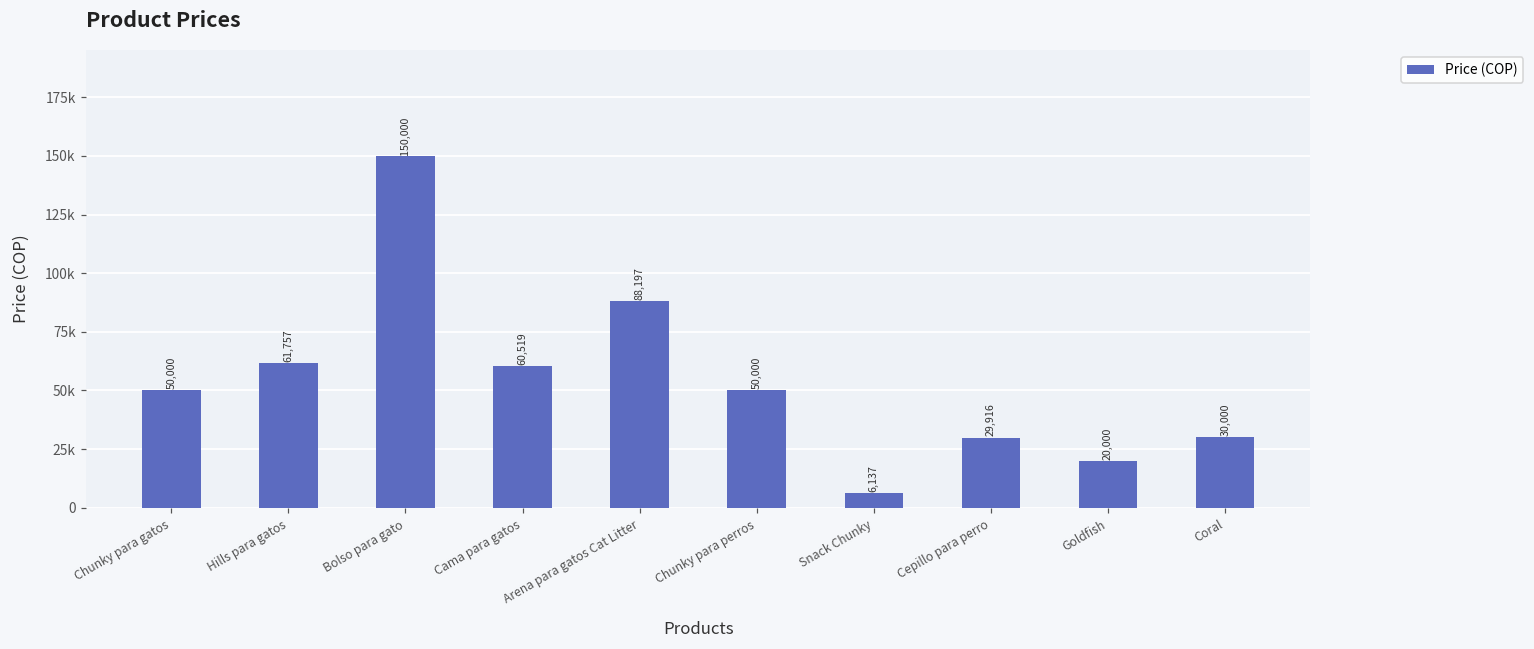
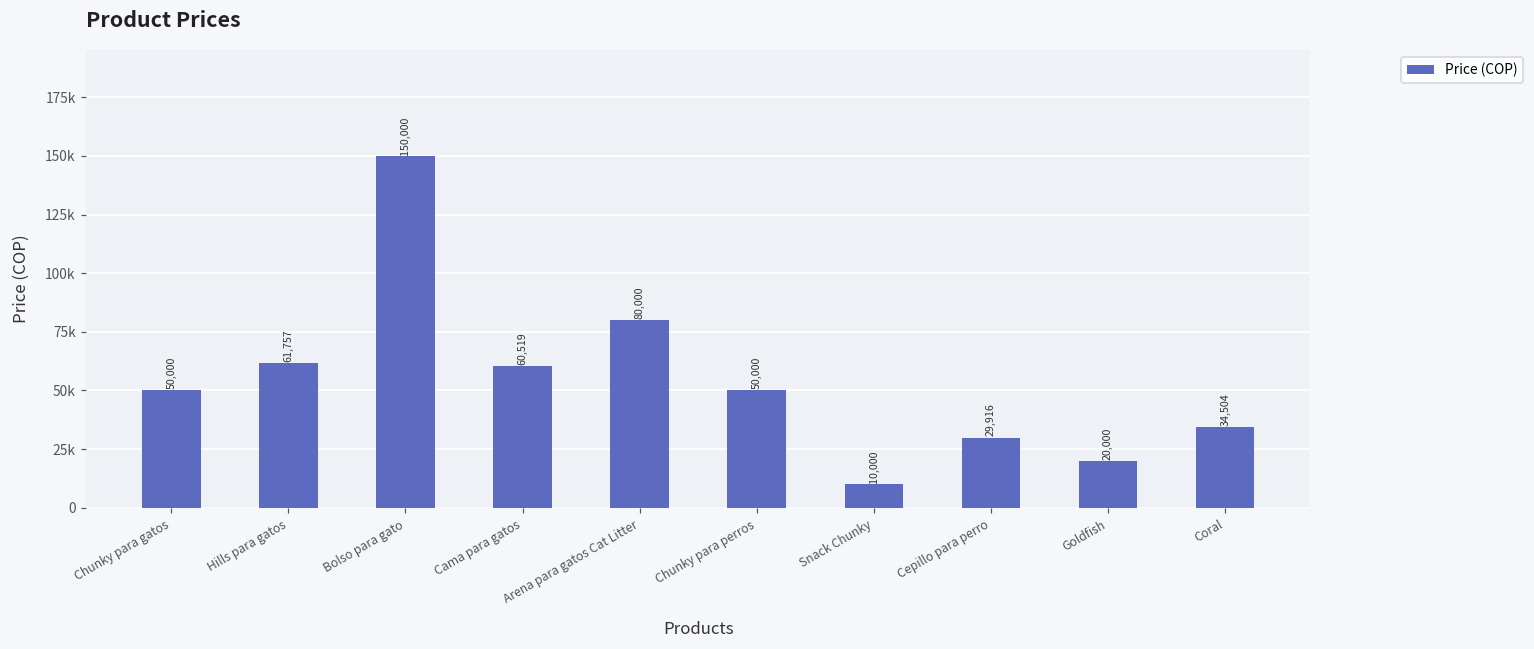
  {
    "Chunky para gatos": "50,000",
    "Hills para gatos": "61,757",
    "Bolso para gato": "150,000",
    "Cama para gatos": "60,519",
-   "Arena para gatos Cat Litter": "88,197",
+   "Arena para gatos Cat Litter": "80,000",
    "Chunky para perros": "50,000",
-   "Snack Chunky": "6,137",
+   "Snack Chunky": "10,000",
    "Cepillo para perro": "29,916",
    "Goldfish": "20,000",
-   "Coral": "30,000"
+   "Coral": "34,504"
  }
